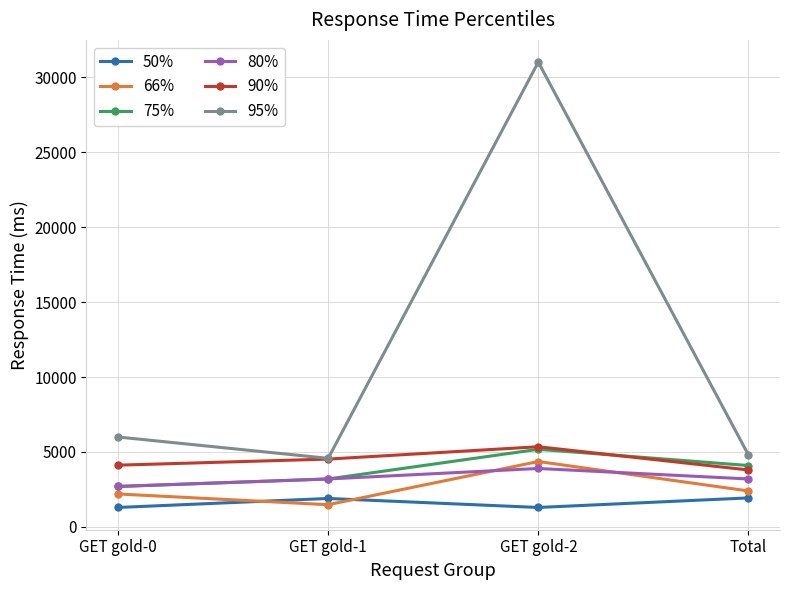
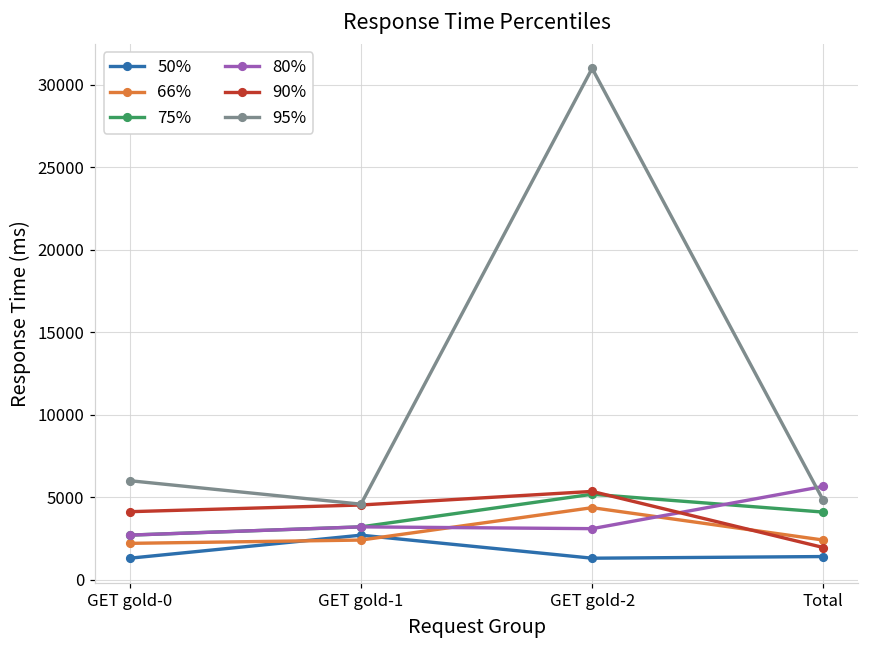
  {
    "50%": {
      "GET gold-0": 1300,
-     "GET gold-1": 1900,
+     "GET gold-1": 2700,
      "GET gold-2": 1300,
-     "Total": 1900
+     "Total": 1400
    },
    "66%": {
      "GET gold-0": 2200,
-     "GET gold-1": 1500,
+     "GET gold-1": 2400,
      "GET gold-2": 4400,
      "Total": 2400
    },
    "75%": {
      "GET gold-2": 5200,
      "Total": 4100
    },
    "80%": {
-     "GET gold-2": 3900,
-     "Total": 3200
+     "GET gold-2": 3100,
+     "Total": 5700
    },
    "90%": {
      "GET gold-0": 4100,
      "GET gold-2": 5300,
-     "Total": 3800
+     "Total": 1900
    },
    "95%": {
      "GET gold-0": 6000,
      "GET gold-2": 31000,
      "Total": 4800
    }
  }
